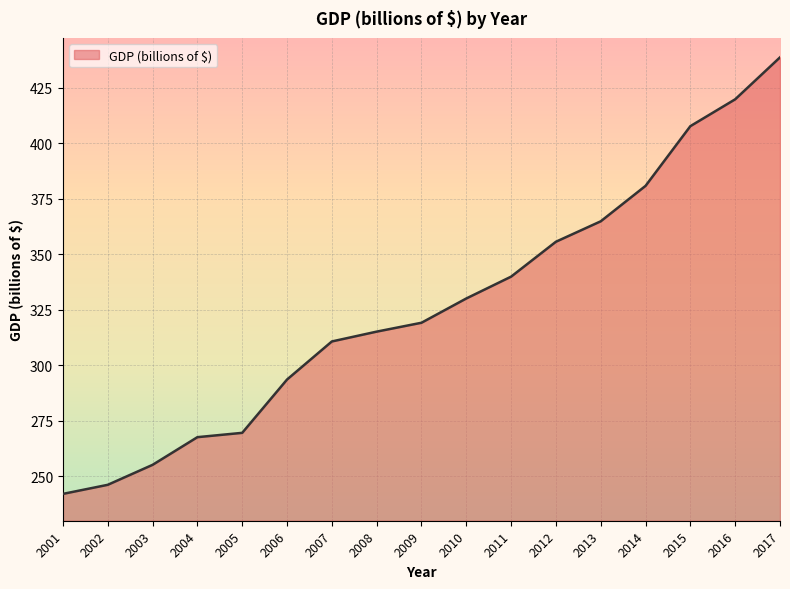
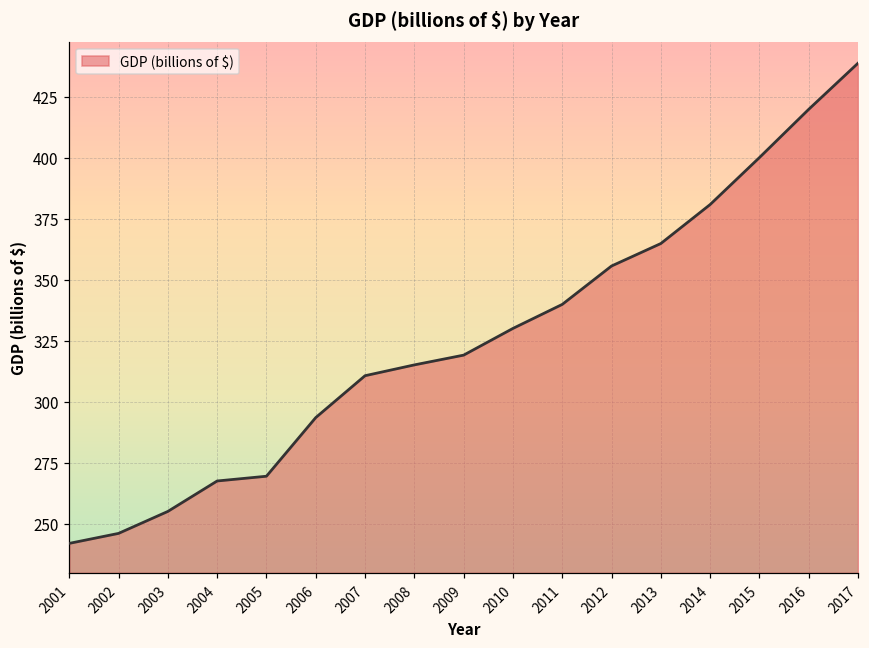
  {
    "2001": 242,
    "2002": 246,
    "2003": 255,
    "2004": 268,
    "2005": 269,
    "2006": 293,
    "2007": 311,
    "2008": 315,
    "2009": 319,
    "2010": 330,
    "2011": 340,
    "2012": 356,
    "2013": 365,
    "2014": 381,
-   "2015": 408,
+   "2015": 400,
    "2016": 420,
    "2017": 439
  }
